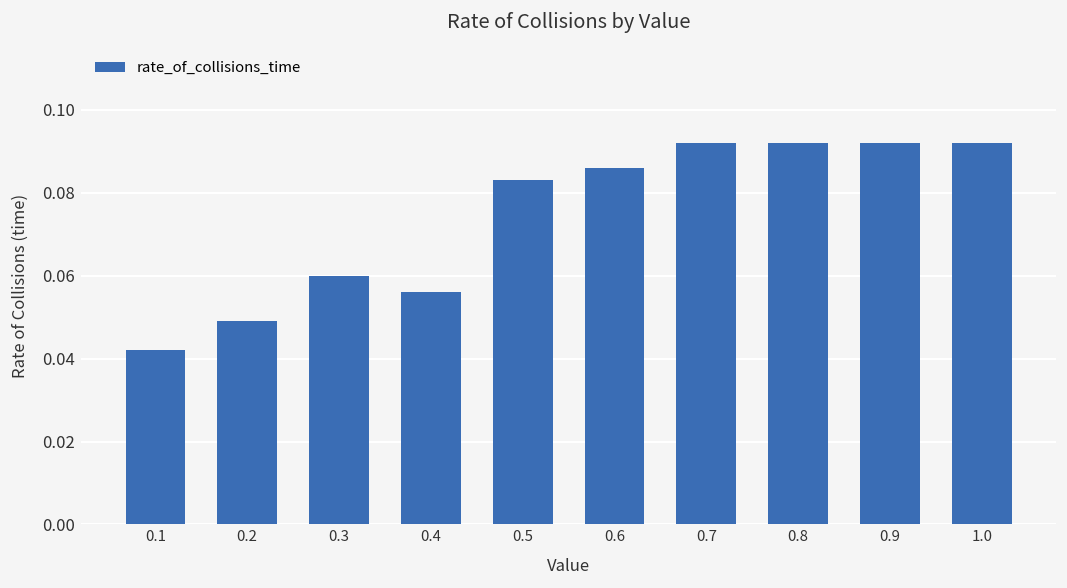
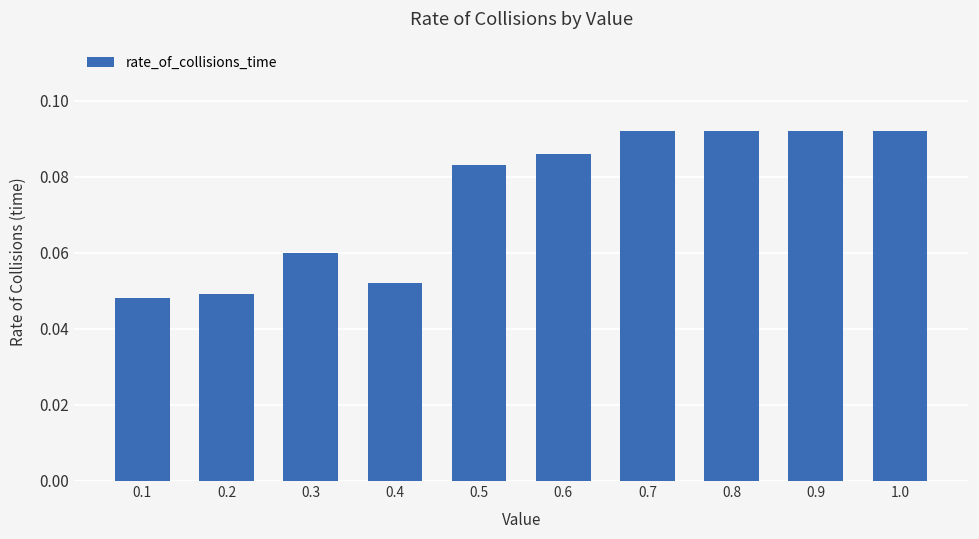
  {
-   "0.1": 0.042,
+   "0.1": 0.048,
    "0.2": 0.049,
    "0.3": 0.060,
-   "0.4": 0.056,
+   "0.4": 0.052,
    "0.5": 0.083,
    "0.6": 0.086,
    "0.7": 0.092,
    "0.8": 0.092,
    "0.9": 0.092,
    "1.0": 0.092
  }
